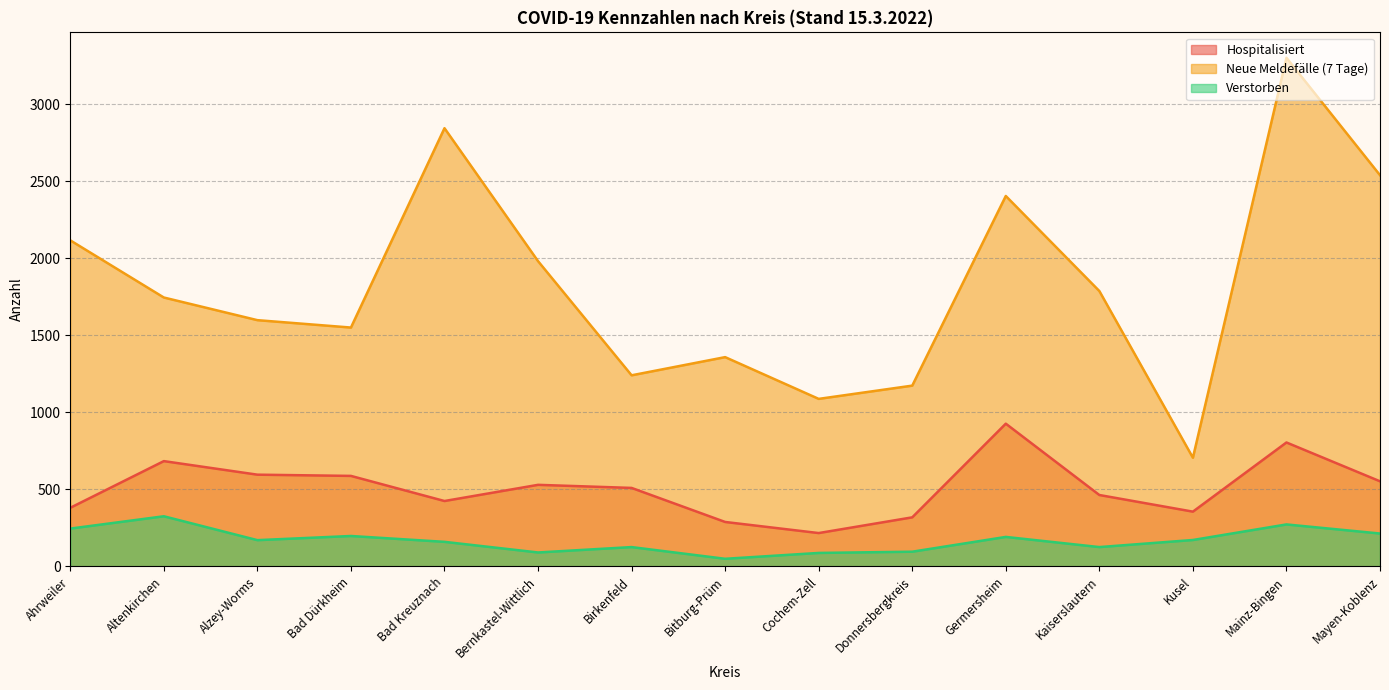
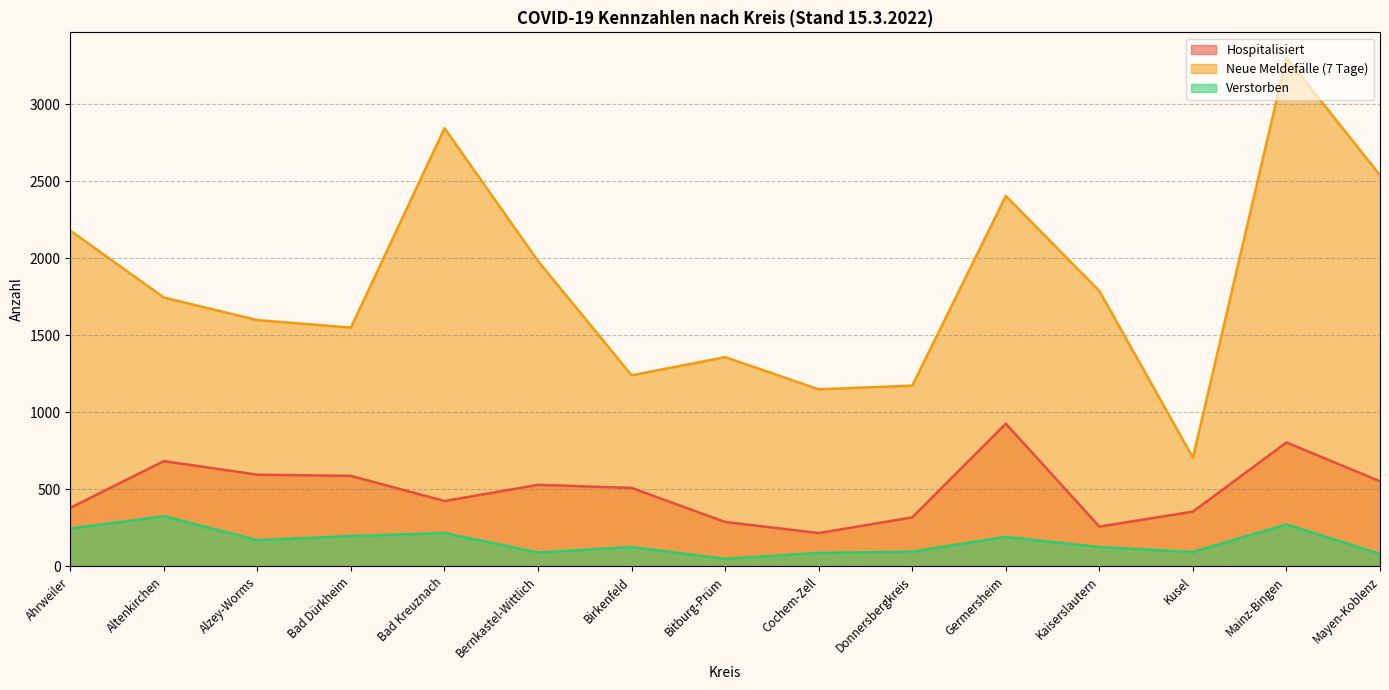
  {
    "Hospitalisiert": {
      "Ahrweiler": 380,
      "Altenkirchen": 680,
      "Alzey-Worms": 600,
      "Bad Dürkheim": 590,
      "Bad Kreuznach": 430,
      "Bernkastel-Wittlich": 530,
      "Birkenfeld": 510,
      "Bitburg-Prüm": 290,
      "Cochem-Zell": 220,
      "Donnersbergkreis": 320,
      "Germersheim": 930,
-     "Kaiserslautern": 460,
+     "Kaiserslautern": 260,
      "Kusel": 360,
      "Mainz-Bingen": 810,
      "Mayen-Koblenz": 550
    },
    "Neue Meldefälle (7 Tage)": {
-     "Ahrweiler": 2120,
+     "Ahrweiler": 2180,
      "Altenkirchen": 1750,
      "Alzey-Worms": 1600,
      "Bad Dürkheim": 1550,
      "Bad Kreuznach": 2850,
      "Bernkastel-Wittlich": 1980,
      "Birkenfeld": 1240,
      "Bitburg-Prüm": 1360,
-     "Cochem-Zell": 1090,
+     "Cochem-Zell": 1150,
      "Donnersbergkreis": 1170,
      "Germersheim": 2410,
      "Kaiserslautern": 1790,
      "Kusel": 710,
      "Mayen-Koblenz": 2540
    },
    "Verstorben": {
      "Ahrweiler": 250,
      "Altenkirchen": 330,
      "Alzey-Worms": 170,
      "Bad Dürkheim": 200,
-     "Bad Kreuznach": 160,
+     "Bad Kreuznach": 220,
      "Bernkastel-Wittlich": 90,
      "Birkenfeld": 130,
      "Bitburg-Prüm": 50,
      "Cochem-Zell": 90,
      "Donnersbergkreis": 100,
      "Germersheim": 190,
      "Kaiserslautern": 130,
-     "Kusel": 170,
+     "Kusel": 90,
      "Mainz-Bingen": 270,
-     "Mayen-Koblenz": 210
+     "Mayen-Koblenz": 80
    }
  }
